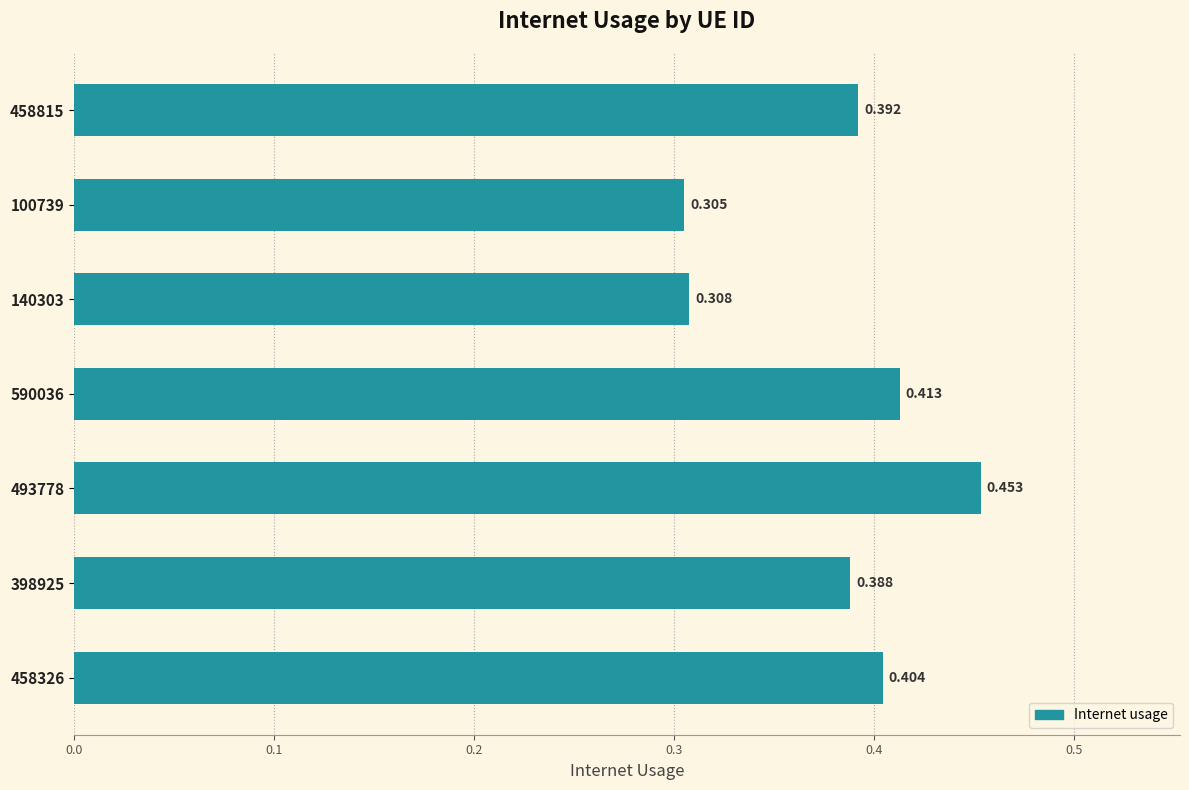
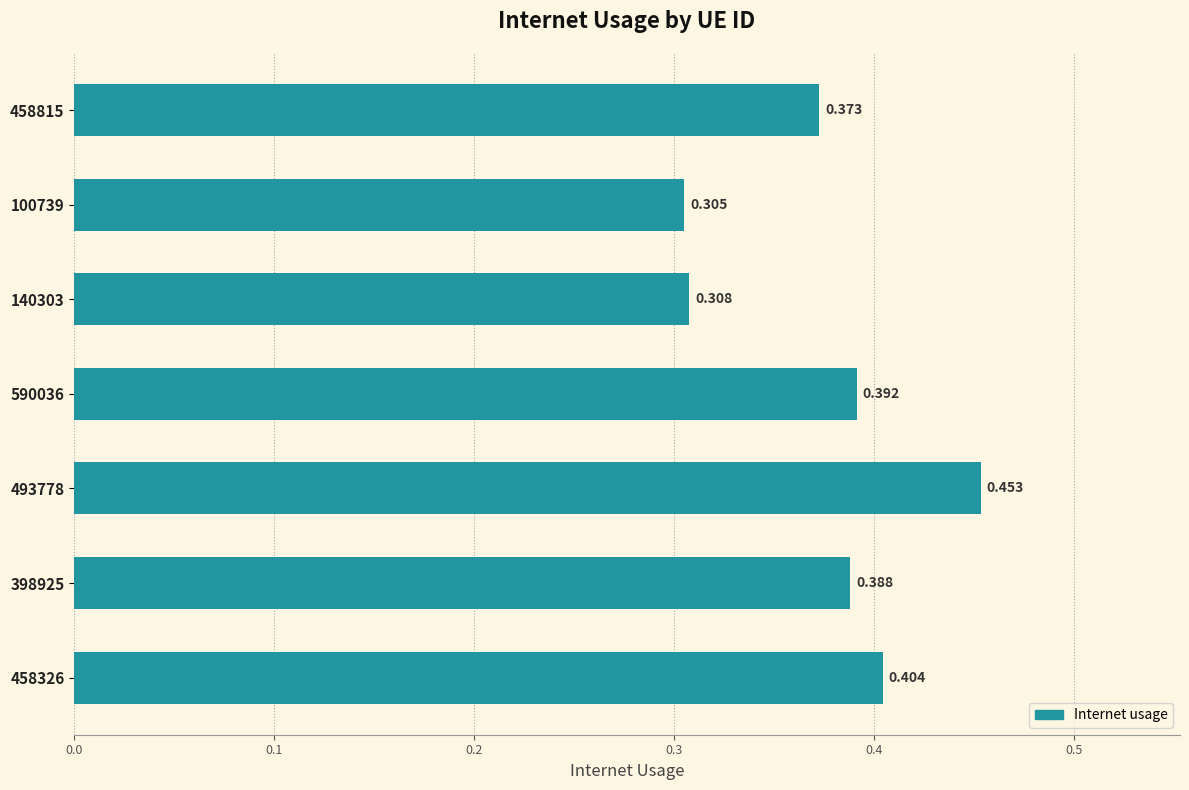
  {
-   "458815": 0.392,
+   "458815": 0.373,
    "100739": 0.305,
    "140303": 0.308,
-   "590036": 0.413,
+   "590036": 0.392,
    "493778": 0.453,
    "398925": 0.388,
    "458326": 0.404
  }
